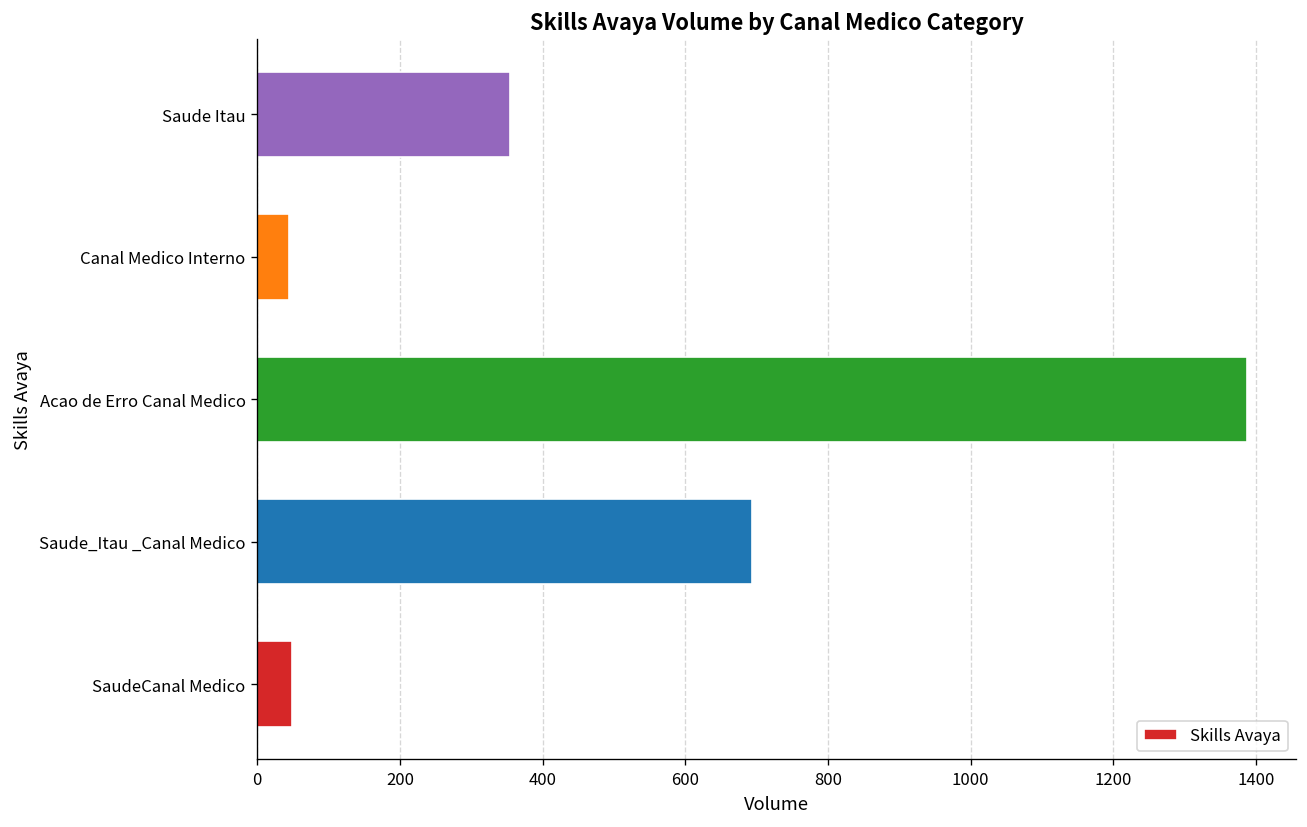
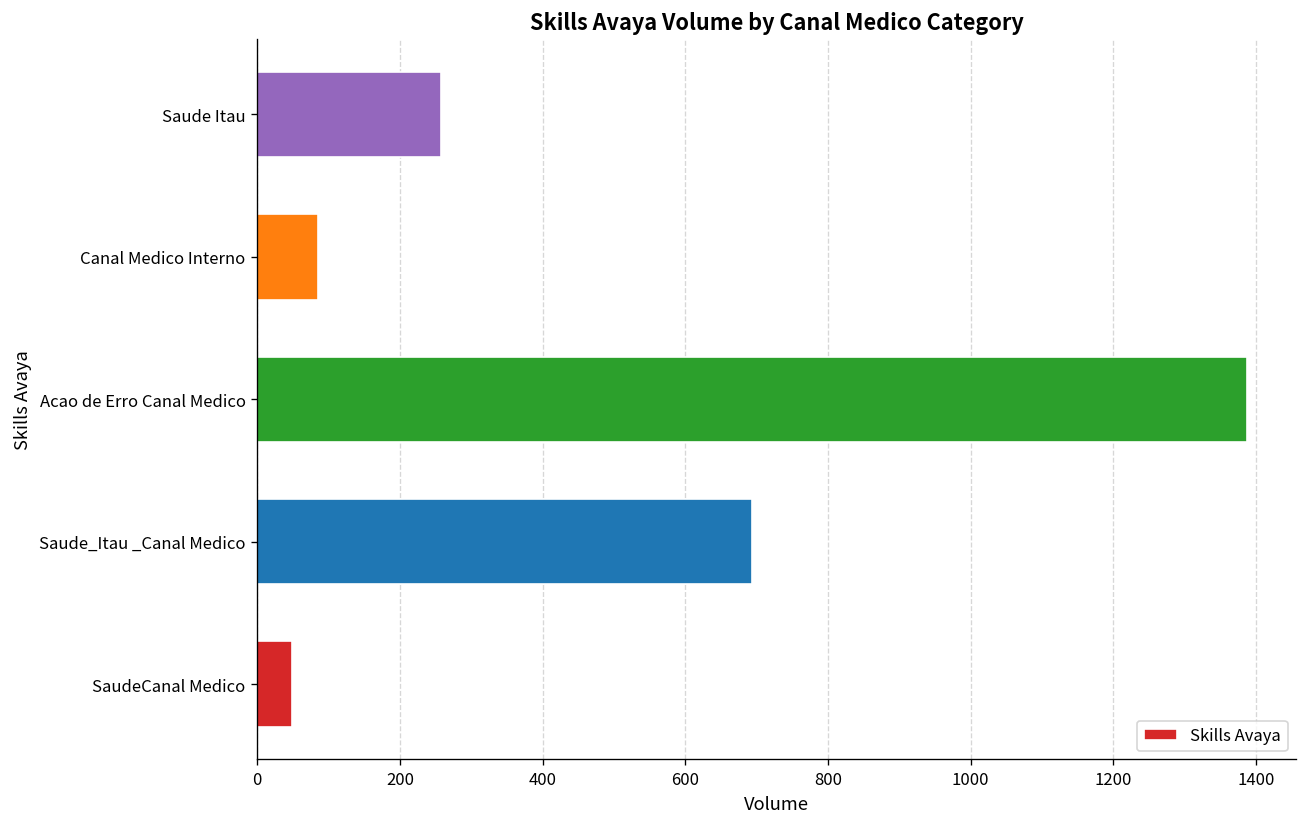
  {
-   "Saude Itau": 350,
-   "Canal Medico Interno": 40,
+   "Saude Itau": 260,
+   "Canal Medico Interno": 90,
    "Acao de Erro Canal Medico": 1390,
    "Saude_Itau _Canal Medico": 690,
    "SaudeCanal Medico": 50
  }
